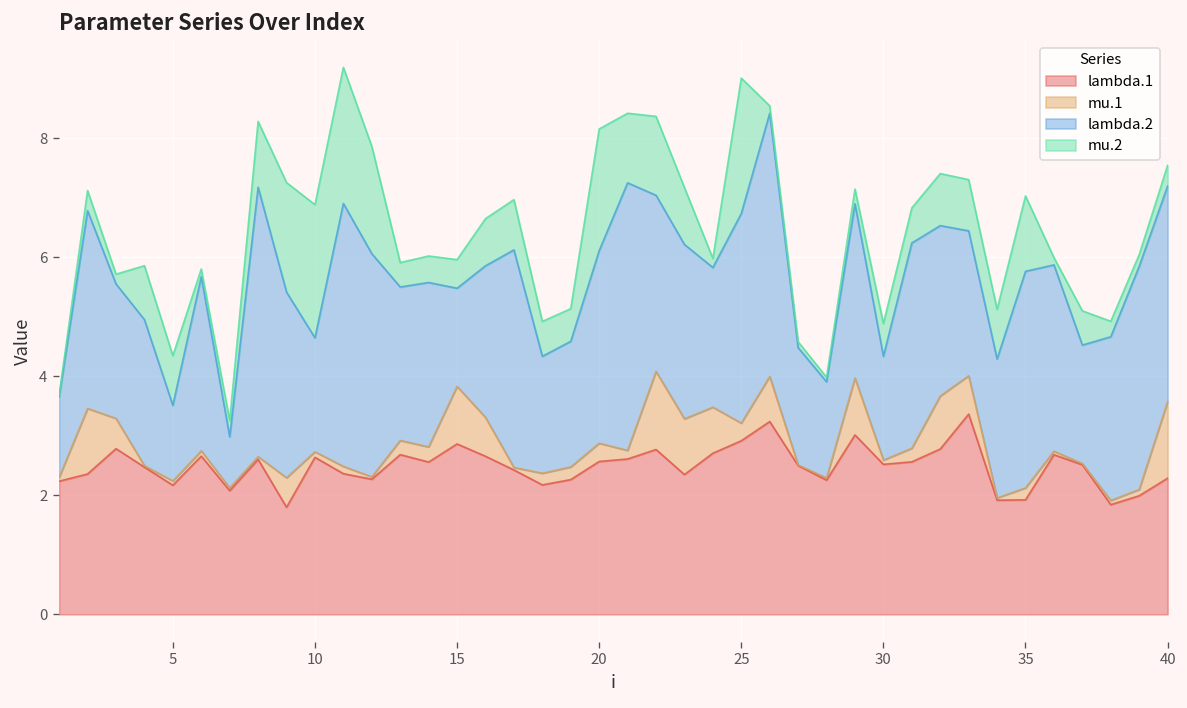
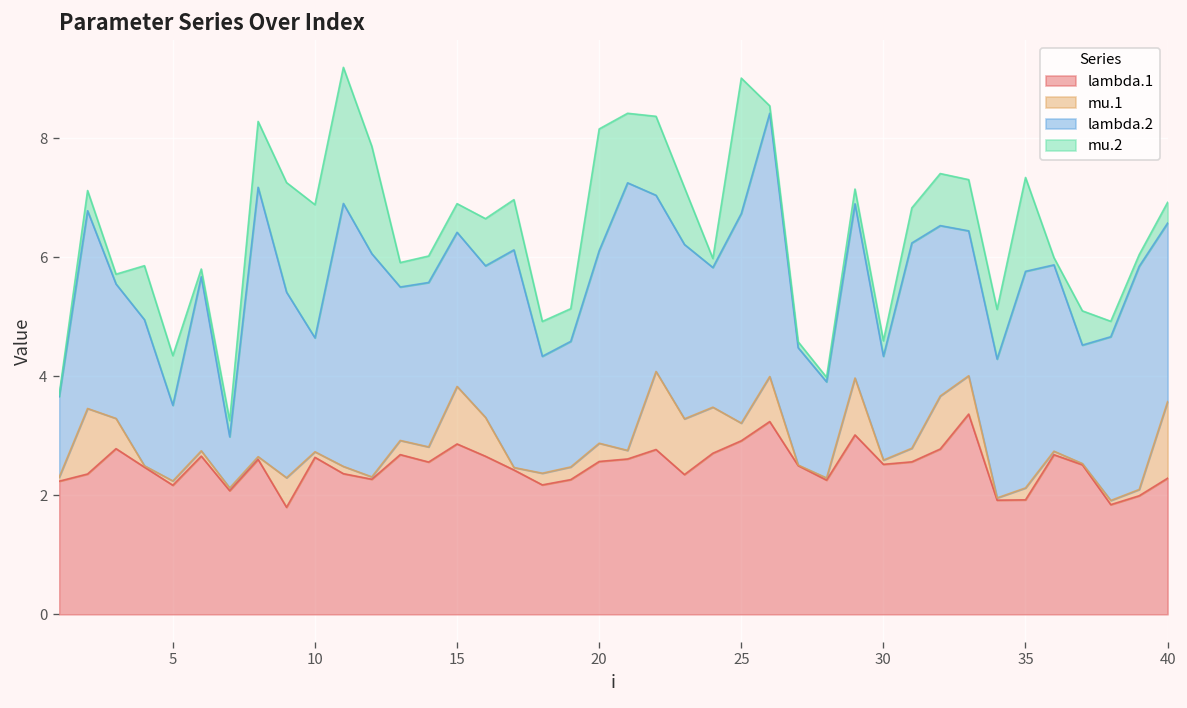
  {
    "lambda.2": {
      "5": 1.3,
      "10": 1.9,
-     "15": 1.6,
+     "15": 2.6,
      "20": 3.2,
      "25": 3.5,
      "30": 1.7,
      "35": 3.6,
-     "40": 3.6
+     "40": 3.0
    },
    "mu.2": {
      "5": 0.8,
      "10": 2.2,
      "15": 0.5,
      "20": 2.0,
      "25": 2.3,
-     "30": 0.5,
-     "35": 1.3,
+     "30": 0.3,
+     "35": 1.6,
      "40": 0.3
    }
  }
